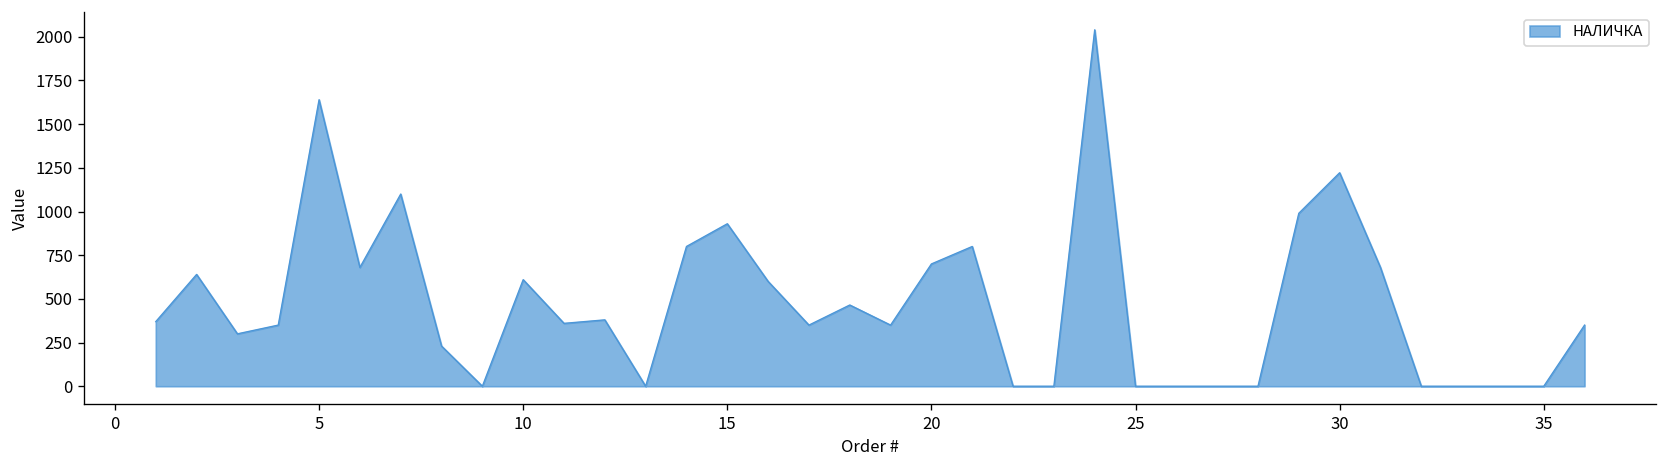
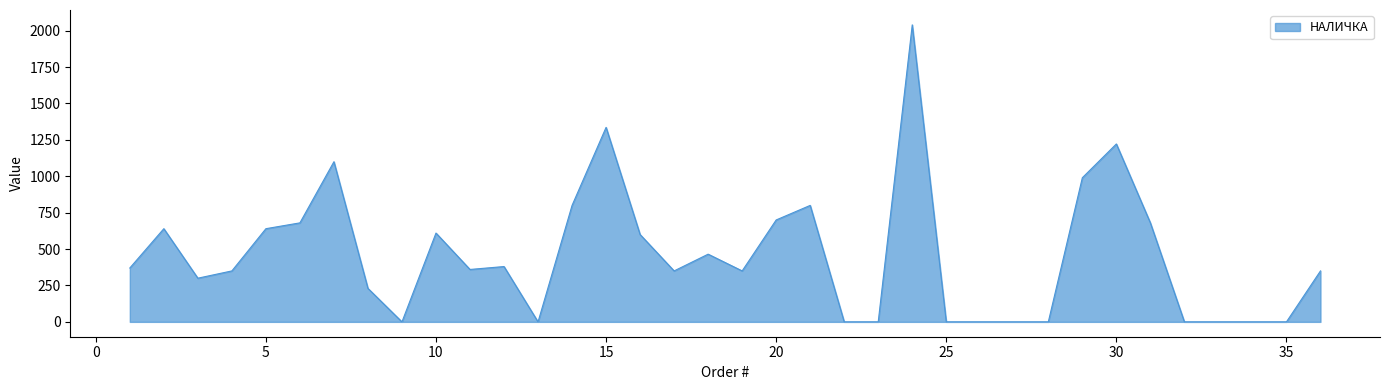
  {
-   "5": 1640,
+   "5": 640,
    "10": 610,
-   "15": 930,
+   "15": 1340,
    "20": 700,
    "25": 0,
    "30": 1220,
    "35": 0
  }
